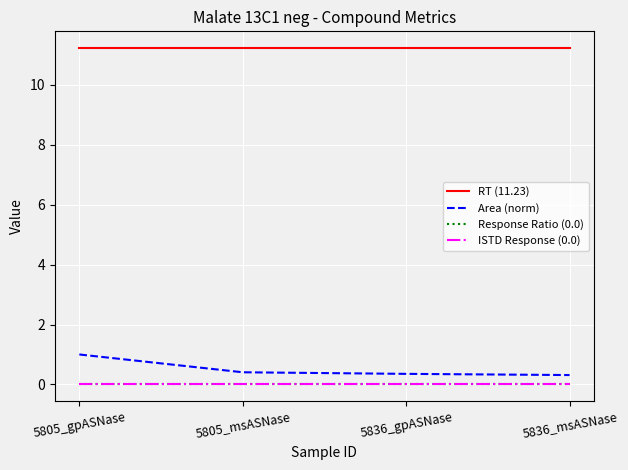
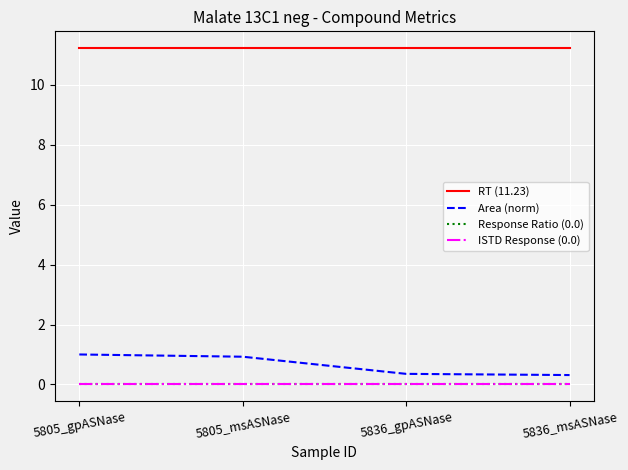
  {
    "RT (11.23)": {
      "5805_gpASNase": 11.2,
      "5805_msASNase": 11.2,
      "5836_gpASNase": 11.2,
      "5836_msASNase": 11.2
    },
    "Area (norm)": {
      "5805_gpASNase": 1.0,
-     "5805_msASNase": 0.4,
+     "5805_msASNase": 0.9,
      "5836_gpASNase": 0.4,
      "5836_msASNase": 0.3
    },
    "ISTD Response (0.0)": {
      "5805_gpASNase": 0.0,
      "5805_msASNase": 0.0,
      "5836_gpASNase": 0.0,
      "5836_msASNase": 0.0
    }
  }
